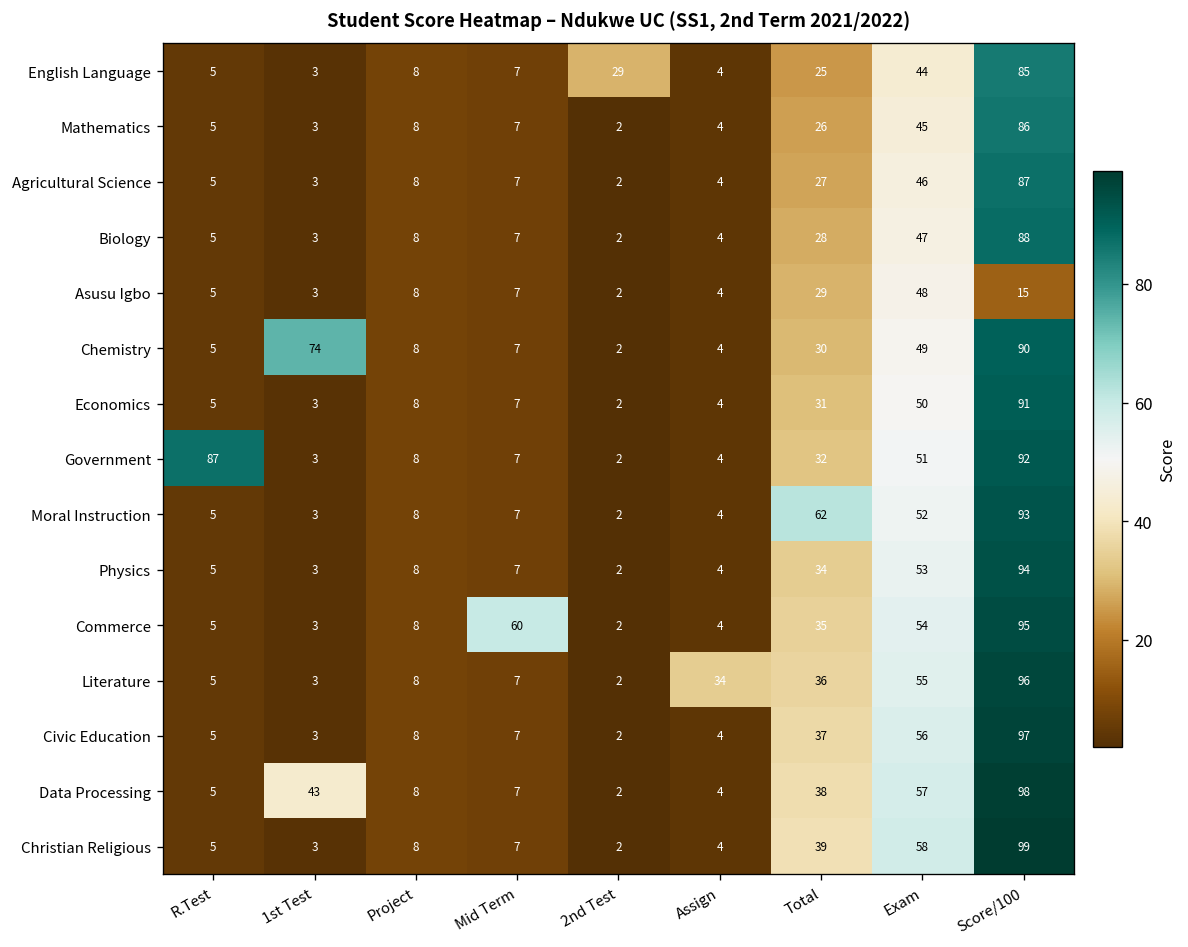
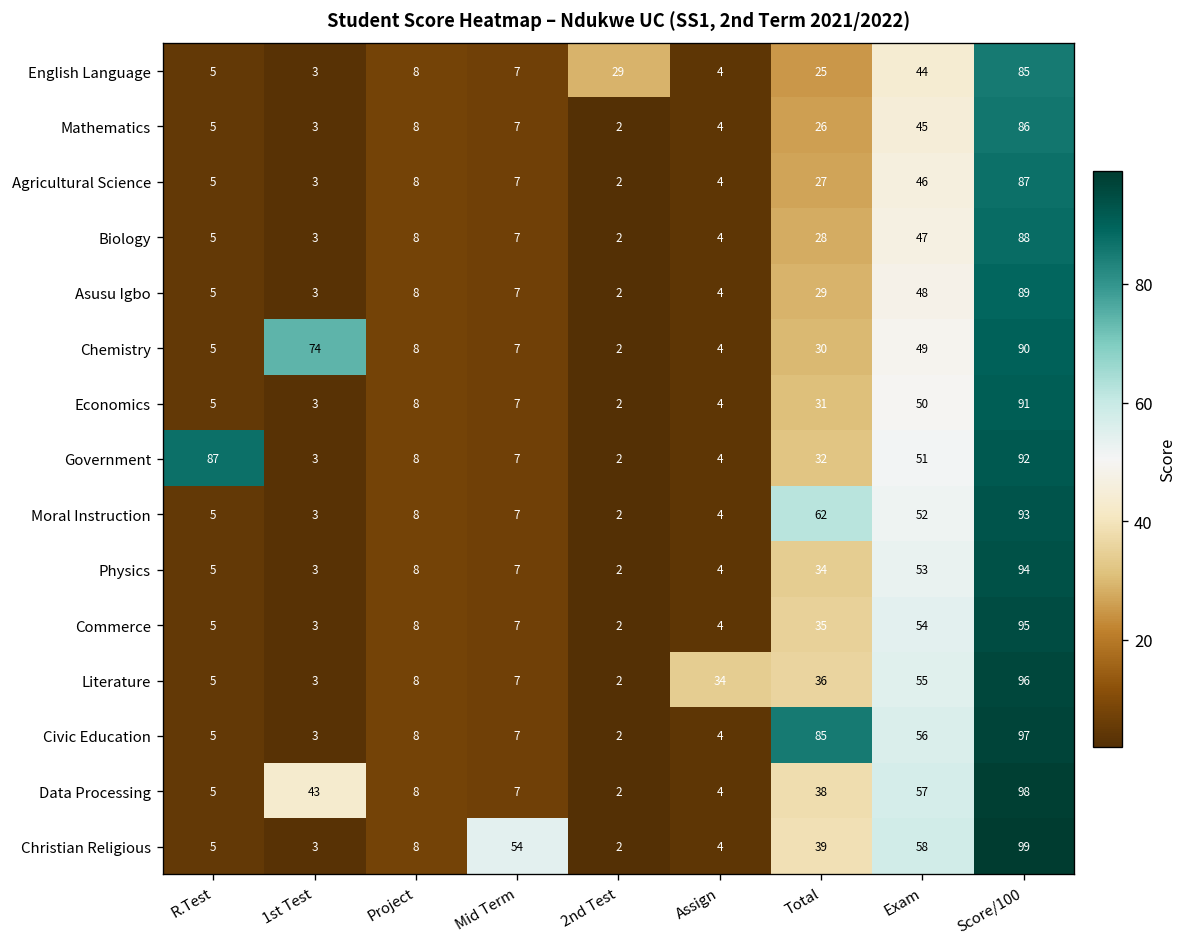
  {
    "English Language": {
      "R.Test": 5,
      "1st Test": 3,
      "Project": 8,
      "Mid Term": 7,
      "2nd Test": 29,
      "Assign": 4,
      "Total": 25,
      "Exam": 44,
      "Score/100": 85
    },
    "Mathematics": {
      "R.Test": 5,
      "1st Test": 3,
      "Project": 8,
      "Mid Term": 7,
      "2nd Test": 2,
      "Assign": 4,
      "Total": 26,
      "Exam": 45,
      "Score/100": 86
    },
    "Agricultural Science": {
      "R.Test": 5,
      "1st Test": 3,
      "Project": 8,
      "Mid Term": 7,
      "2nd Test": 2,
      "Assign": 4,
      "Total": 27,
      "Exam": 46,
      "Score/100": 87
    },
    "Biology": {
      "R.Test": 5,
      "1st Test": 3,
      "Project": 8,
      "Mid Term": 7,
      "2nd Test": 2,
      "Assign": 4,
      "Total": 28,
      "Exam": 47,
      "Score/100": 88
    },
    "Asusu Igbo": {
      "R.Test": 5,
      "1st Test": 3,
      "Project": 8,
      "Mid Term": 7,
      "2nd Test": 2,
      "Assign": 4,
      "Total": 29,
      "Exam": 48,
-     "Score/100": 15
+     "Score/100": 89
    },
    "Chemistry": {
      "R.Test": 5,
      "1st Test": 74,
      "Project": 8,
      "Mid Term": 7,
      "2nd Test": 2,
      "Assign": 4,
      "Total": 30,
      "Exam": 49,
      "Score/100": 90
    },
    "Economics": {
      "R.Test": 5,
      "1st Test": 3,
      "Project": 8,
      "Mid Term": 7,
      "2nd Test": 2,
      "Assign": 4,
      "Total": 31,
      "Exam": 50,
      "Score/100": 91
    },
    "Government": {
      "R.Test": 87,
      "1st Test": 3,
      "Project": 8,
      "Mid Term": 7,
      "2nd Test": 2,
      "Assign": 4,
      "Total": 32,
      "Exam": 51,
      "Score/100": 92
    },
    "Moral Instruction": {
      "R.Test": 5,
      "1st Test": 3,
      "Project": 8,
      "Mid Term": 7,
      "2nd Test": 2,
      "Assign": 4,
      "Total": 62,
      "Exam": 52,
      "Score/100": 93
    },
    "Physics": {
      "R.Test": 5,
      "1st Test": 3,
      "Project": 8,
      "Mid Term": 7,
      "2nd Test": 2,
      "Assign": 4,
      "Total": 34,
      "Exam": 53,
      "Score/100": 94
    },
    "Commerce": {
      "R.Test": 5,
      "1st Test": 3,
      "Project": 8,
-     "Mid Term": 60,
+     "Mid Term": 7,
      "2nd Test": 2,
      "Assign": 4,
      "Total": 35,
      "Exam": 54,
      "Score/100": 95
    },
    "Literature": {
      "R.Test": 5,
      "1st Test": 3,
      "Project": 8,
      "Mid Term": 7,
      "2nd Test": 2,
      "Assign": 34,
      "Total": 36,
      "Exam": 55,
      "Score/100": 96
    },
    "Civic Education": {
      "R.Test": 5,
      "1st Test": 3,
      "Project": 8,
      "Mid Term": 7,
      "2nd Test": 2,
      "Assign": 4,
-     "Total": 37,
+     "Total": 85,
      "Exam": 56,
      "Score/100": 97
    },
    "Data Processing": {
      "R.Test": 5,
      "1st Test": 43,
      "Project": 8,
      "Mid Term": 7,
      "2nd Test": 2,
      "Assign": 4,
      "Total": 38,
      "Exam": 57,
      "Score/100": 98
    },
    "Christian Religious": {
      "R.Test": 5,
      "1st Test": 3,
      "Project": 8,
-     "Mid Term": 7,
+     "Mid Term": 54,
      "2nd Test": 2,
      "Assign": 4,
      "Total": 39,
      "Exam": 58,
      "Score/100": 99
    }
  }
